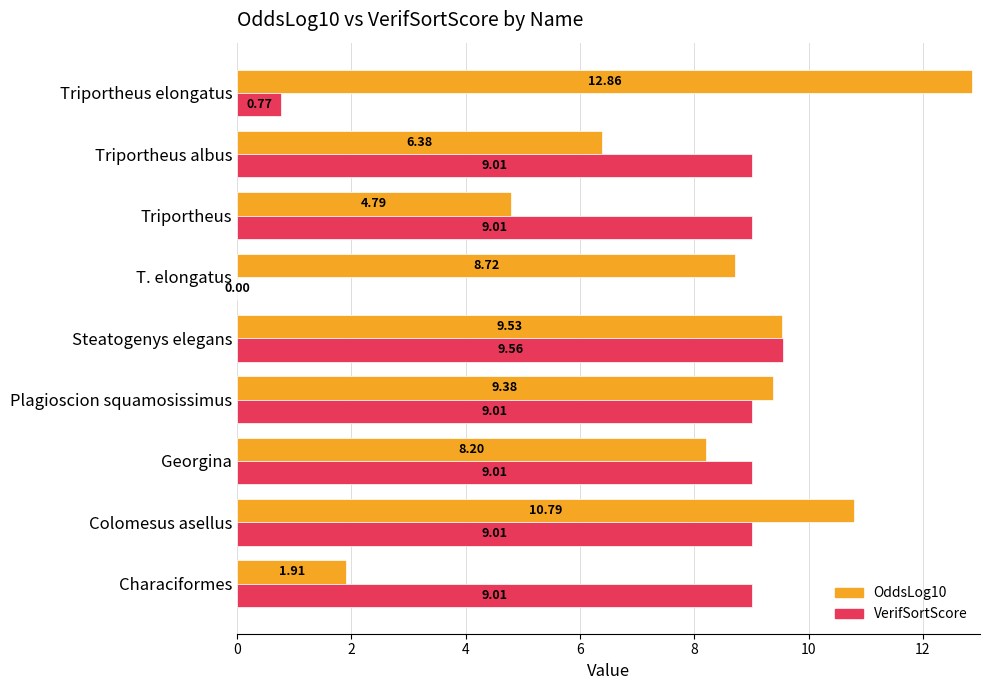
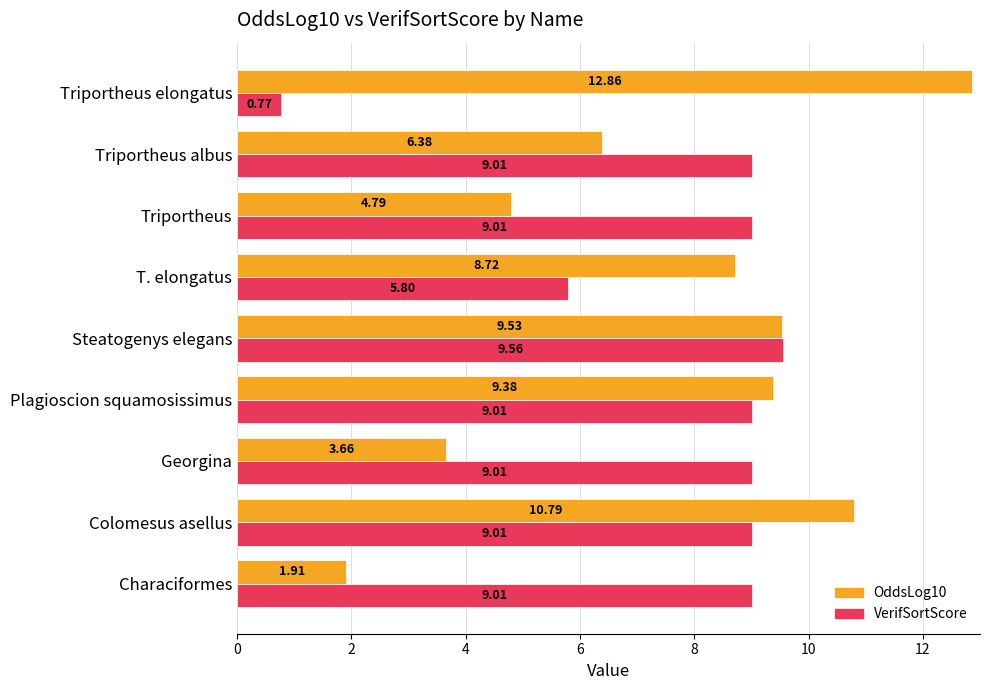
  {
    "OddsLog10": {
      "Triportheus elongatus": 12.86,
      "Triportheus albus": 6.38,
      "Triportheus": 4.79,
      "T. elongatus": 8.72,
      "Steatogenys elegans": 9.53,
      "Plagioscion squamosissimus": 9.38,
-     "Georgina": 8.20,
+     "Georgina": 3.66,
      "Colomesus asellus": 10.79,
      "Characiformes": 1.91
    },
    "VerifSortScore": {
      "Triportheus elongatus": 0.77,
      "Triportheus albus": 9.01,
      "Triportheus": 9.01,
-     "T. elongatus": 0.00,
+     "T. elongatus": 5.80,
      "Steatogenys elegans": 9.56,
      "Plagioscion squamosissimus": 9.01,
      "Georgina": 9.01,
      "Colomesus asellus": 9.01,
      "Characiformes": 9.01
    }
  }
